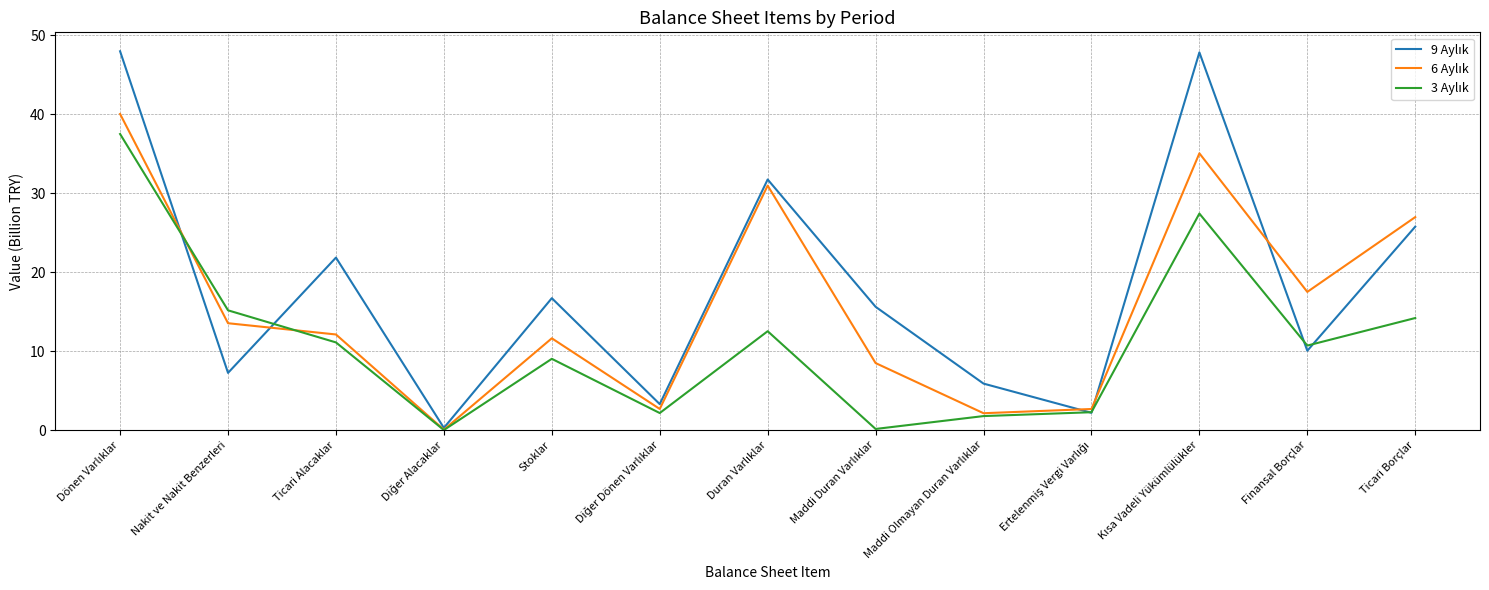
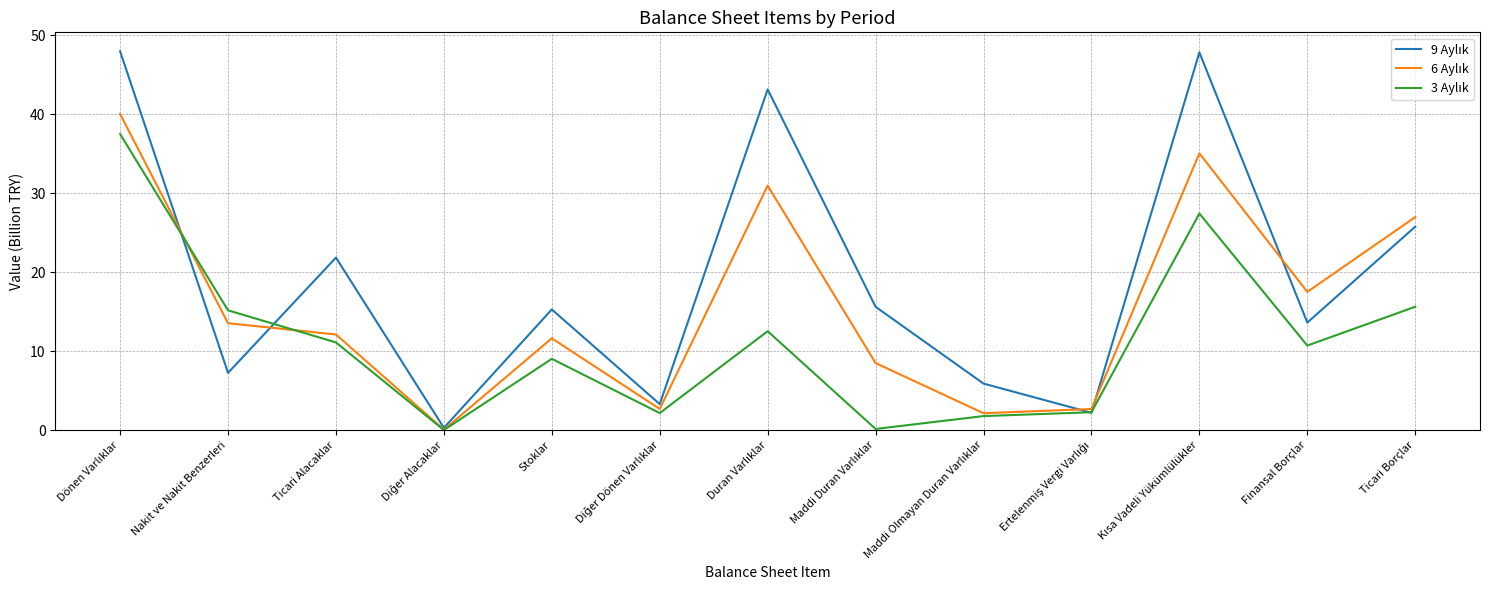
  {
    "9 Aylık": {
      "Dönen Varlıklar": 48,
      "Nakit ve Nakit Benzerleri": 7,
      "Ticari Alacaklar": 22,
-     "Stoklar": 17,
+     "Stoklar": 15,
      "Diğer Dönen Varlıklar": 3,
-     "Duran Varlıklar": 32,
+     "Duran Varlıklar": 43,
      "Maddi Duran Varlıklar": 16,
      "Maddi Olmayan Duran Varlıklar": 6,
      "Kısa Vadeli Yükümlülükler": 48,
-     "Finansal Borçlar": 10,
+     "Finansal Borçlar": 14,
      "Ticari Borçlar": 26
    },
    "6 Aylık": {
      "Dönen Varlıklar": 40,
      "Nakit ve Nakit Benzerleri": 14,
      "Ticari Alacaklar": 12,
      "Stoklar": 12,
      "Diğer Dönen Varlıklar": 3,
      "Duran Varlıklar": 31,
      "Maddi Duran Varlıklar": 8,
      "Maddi Olmayan Duran Varlıklar": 2,
      "Ertelenmiş Vergi Varlığı": 3,
      "Kısa Vadeli Yükümlülükler": 35,
      "Finansal Borçlar": 18,
      "Ticari Borçlar": 27
    },
    "3 Aylık": {
      "Dönen Varlıklar": 38,
      "Nakit ve Nakit Benzerleri": 15,
      "Ticari Alacaklar": 11,
      "Stoklar": 9,
      "Diğer Dönen Varlıklar": 2,
      "Duran Varlıklar": 13,
      "Maddi Duran Varlıklar": 0,
      "Maddi Olmayan Duran Varlıklar": 2,
      "Kısa Vadeli Yükümlülükler": 27,
      "Finansal Borçlar": 11,
-     "Ticari Borçlar": 14
+     "Ticari Borçlar": 16
    }
  }
